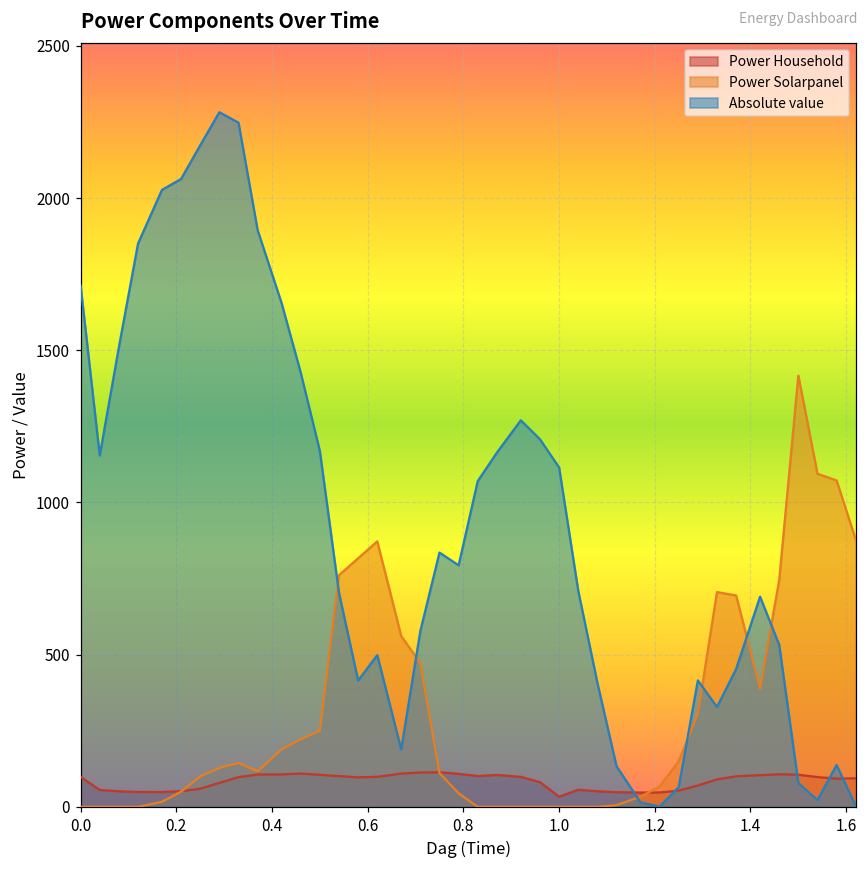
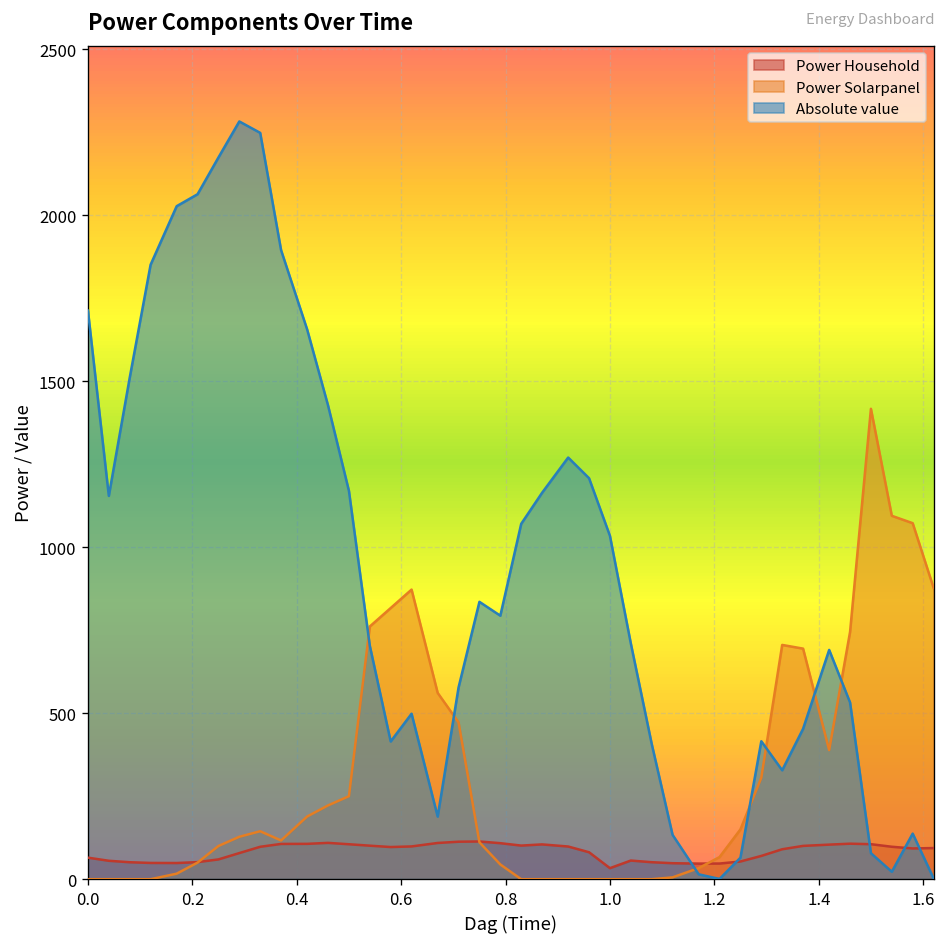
  {
    "Power Household": {
-     "0.0": 100,
+     "0.0": 60,
      "1.0": 30
    },
    "Power Solarpanel": {
      "0.0": 0,
      "1.0": 0
    },
    "Absolute value": {
      "0.0": 1710,
-     "1.0": 1120
+     "1.0": 1030
    }
  }
